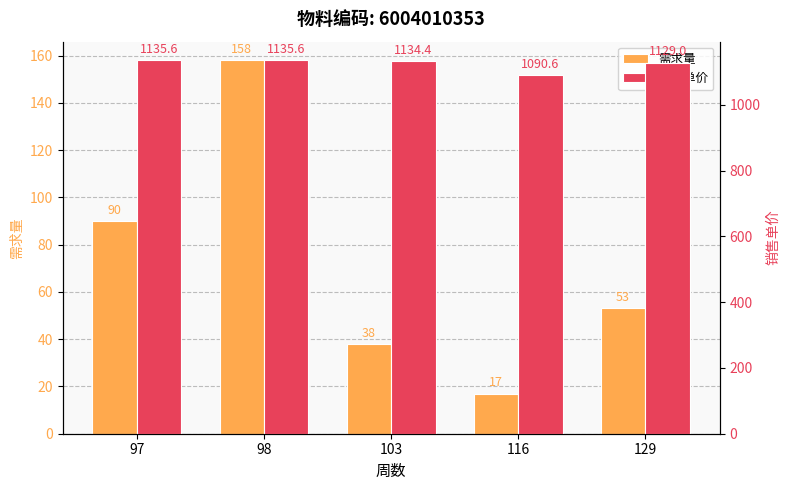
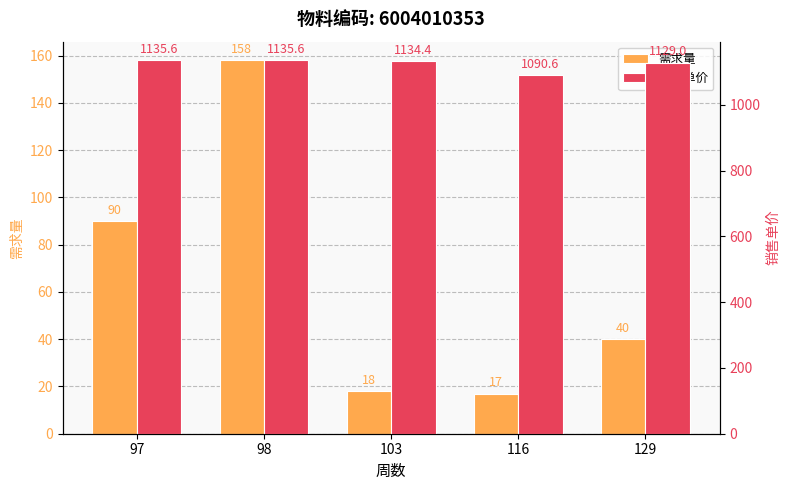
  {
    "需求量": {
      "97": 90,
      "98": 158,
-     "103": 38,
+     "103": 18,
      "116": 17,
-     "129": 53
+     "129": 40
    },
    "销售单价": {
      "97": 1135.6,
      "98": 1135.6,
      "103": 1134.4,
      "116": 1090.6
    }
  }
